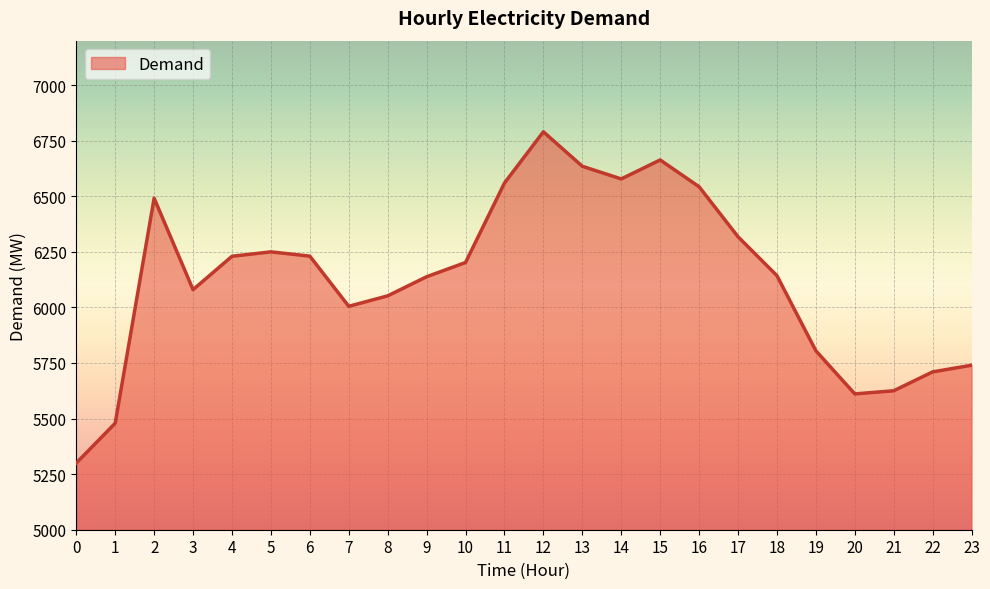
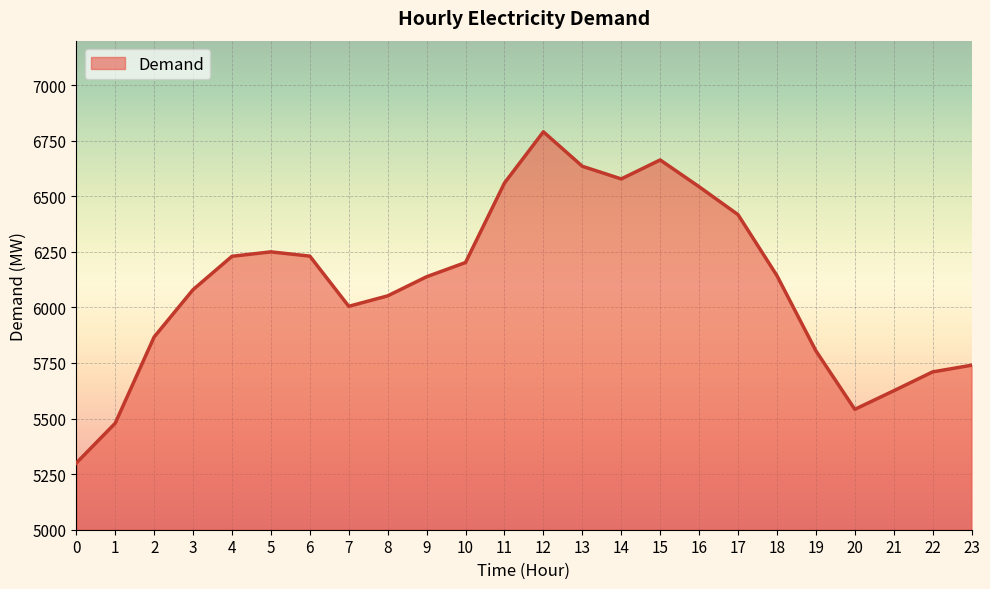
  {
    "0": 5300,
    "1": 5480,
-   "2": 6490,
+   "2": 5870,
    "3": 6080,
    "4": 6230,
    "5": 6250,
    "6": 6230,
    "7": 6010,
    "8": 6050,
    "9": 6140,
    "10": 6200,
    "11": 6560,
    "12": 6790,
    "13": 6640,
    "14": 6580,
    "15": 6660,
    "16": 6540,
-   "17": 6320,
+   "17": 6420,
    "18": 6140,
    "19": 5810,
-   "20": 5610,
+   "20": 5540,
    "21": 5630,
    "22": 5710,
    "23": 5740
  }
